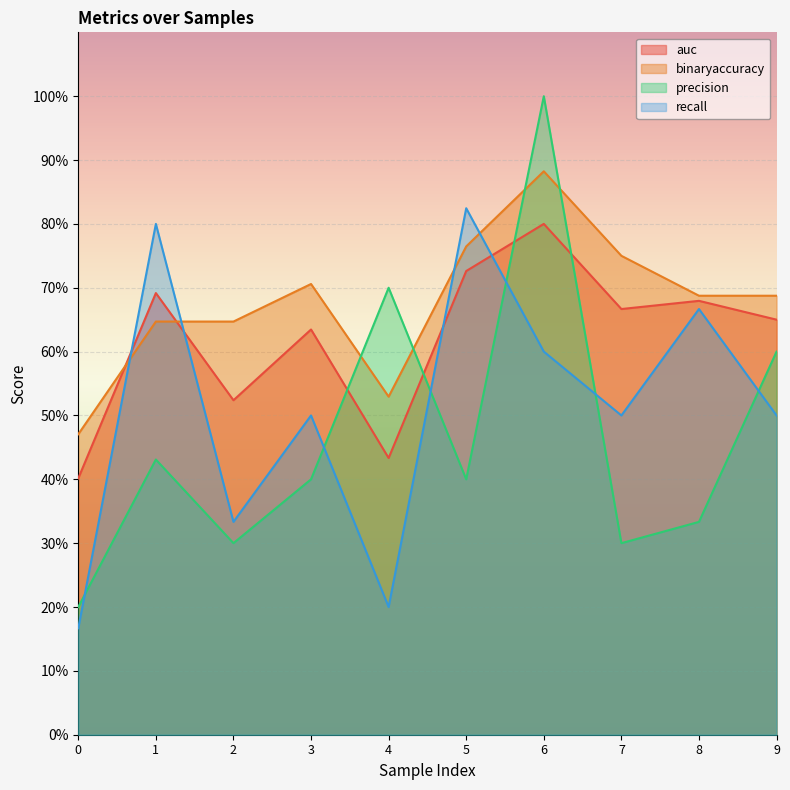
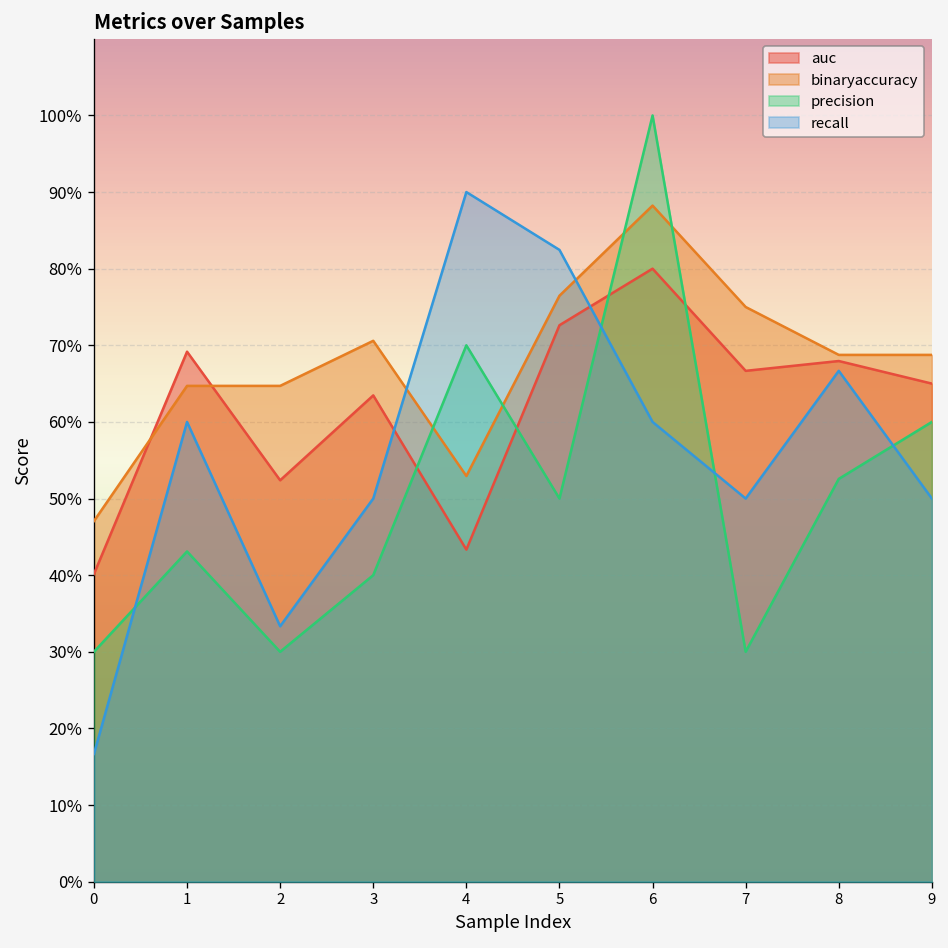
  {
    "precision": {
-     "0": "20%",
+     "0": "30%",
      "1": "43%",
      "2": "30%",
      "3": "40%",
      "4": "70%",
-     "5": "40%",
+     "5": "50%",
      "6": "100%",
      "7": "30%",
-     "8": "33%",
+     "8": "53%",
      "9": "60%"
    },
    "recall": {
      "0": "17%",
-     "1": "80%",
+     "1": "60%",
      "2": "33%",
      "3": "50%",
-     "4": "20%",
+     "4": "90%",
      "5": "82%",
      "6": "60%",
      "7": "50%",
      "8": "67%",
      "9": "50%"
    }
  }
